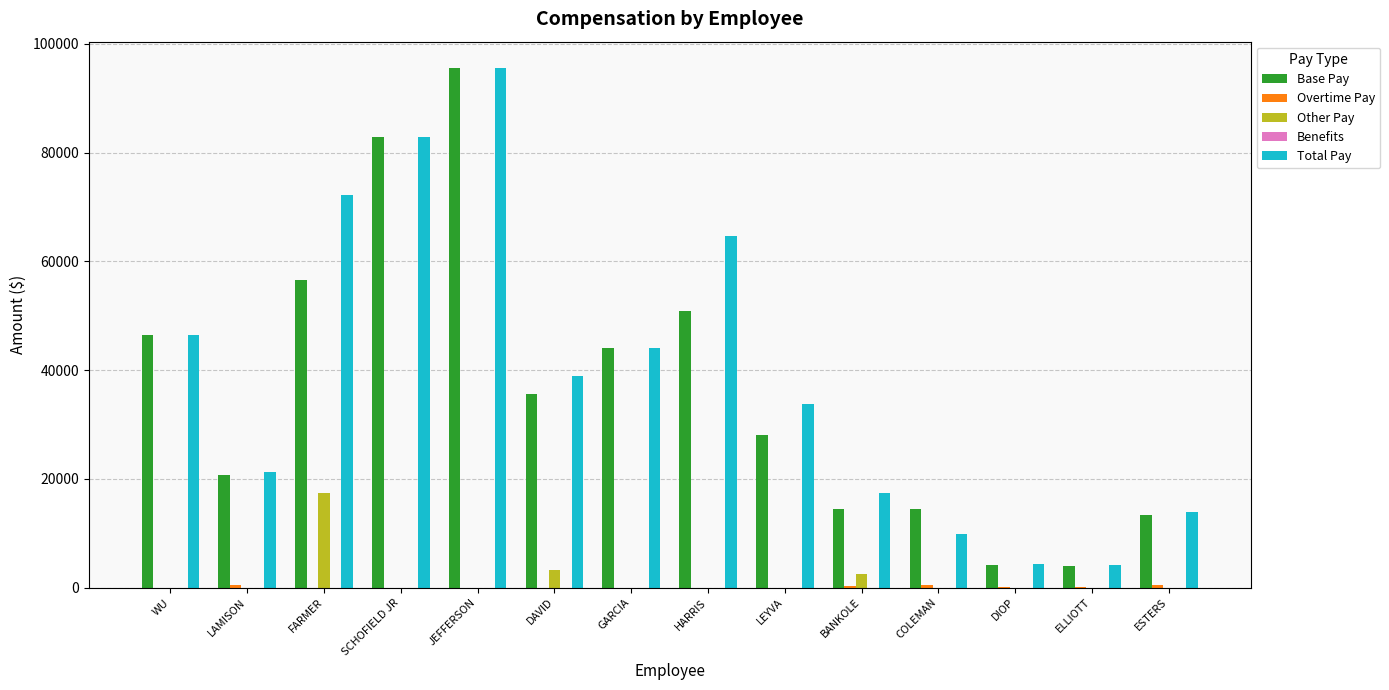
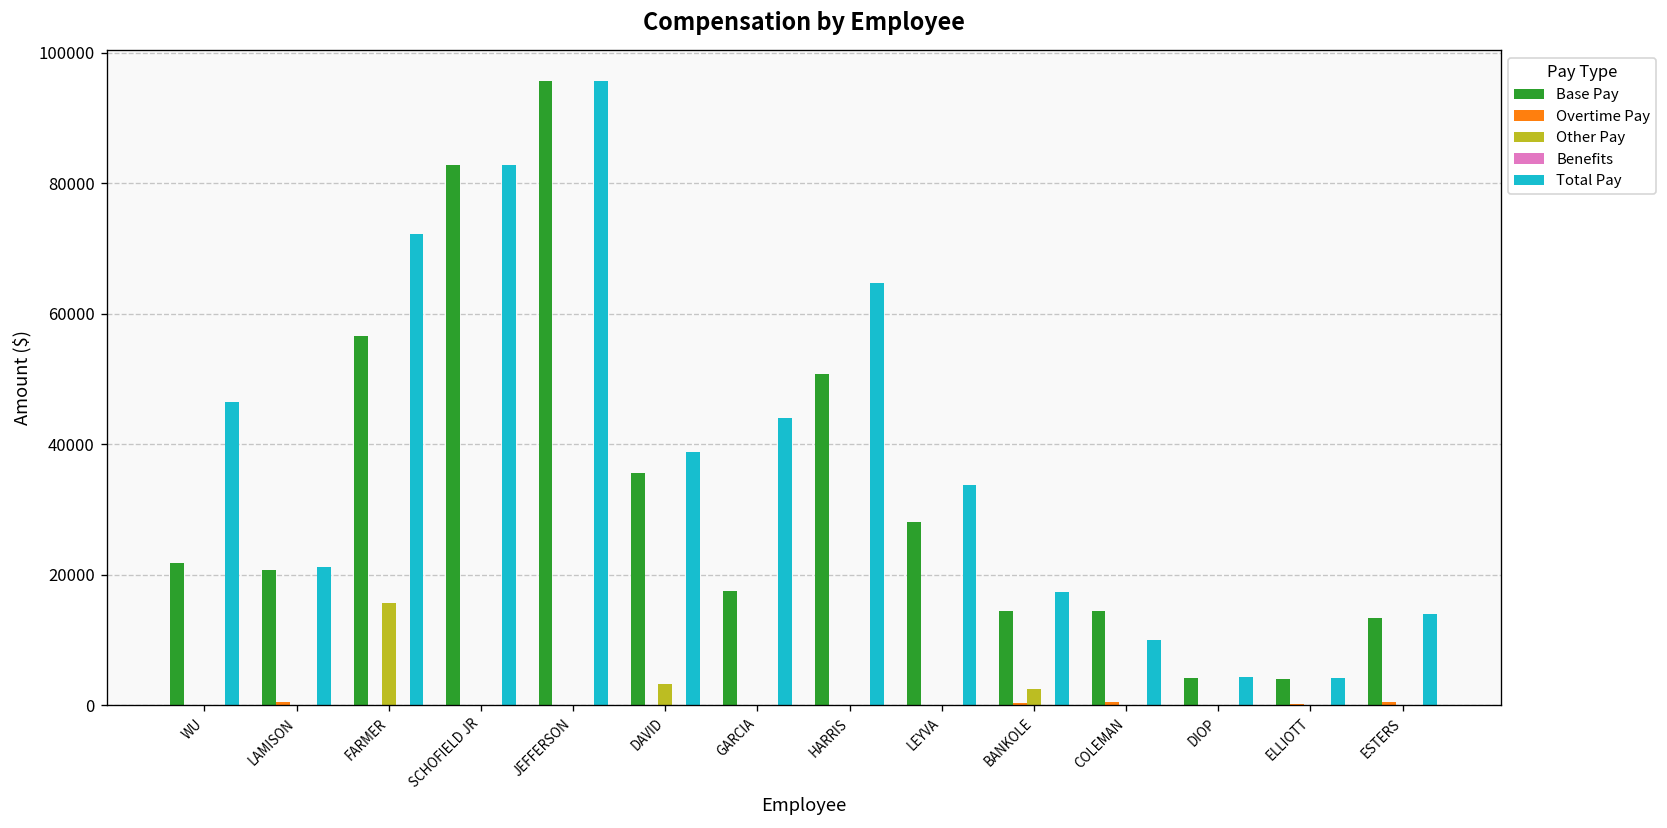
  {
    "Base Pay": {
-     "WU": 46000,
+     "WU": 22000,
      "LAMISON": 21000,
      "FARMER": 57000,
      "SCHOFIELD JR": 83000,
      "JEFFERSON": 96000,
      "DAVID": 36000,
-     "GARCIA": 44000,
+     "GARCIA": 17000,
      "HARRIS": 51000,
      "LEYVA": 28000,
      "BANKOLE": 14000,
      "COLEMAN": 14000,
      "DIOP": 4000,
      "ELLIOTT": 4000,
      "ESTERS": 13000
    },
    "Overtime Pay": {
      "WU": 0,
      "LAMISON": 1000,
      "FARMER": 0,
      "SCHOFIELD JR": 0,
      "JEFFERSON": 0,
      "DAVID": 0,
      "GARCIA": 0,
      "HARRIS": 0,
      "LEYVA": 0,
      "COLEMAN": 0,
      "ESTERS": 1000
    },
    "Other Pay": {
      "WU": 0,
      "LAMISON": 0,
-     "FARMER": 17000,
+     "FARMER": 16000,
      "SCHOFIELD JR": 0,
      "JEFFERSON": 0,
      "DAVID": 3000,
      "GARCIA": 0,
      "HARRIS": 0,
      "LEYVA": 0,
      "BANKOLE": 3000,
      "COLEMAN": 0,
      "DIOP": 0,
      "ELLIOTT": 0,
      "ESTERS": 0
    },
    "Benefits": {
      "WU": 0,
      "LAMISON": 0,
      "FARMER": 0,
      "SCHOFIELD JR": 0,
      "JEFFERSON": 0,
      "DAVID": 0,
      "GARCIA": 0,
      "HARRIS": 0,
      "LEYVA": 0,
      "BANKOLE": 0,
      "COLEMAN": 0,
      "DIOP": 0,
      "ELLIOTT": 0,
      "ESTERS": 0
    },
    "Total Pay": {
      "WU": 46000,
      "LAMISON": 21000,
      "FARMER": 72000,
      "SCHOFIELD JR": 83000,
      "JEFFERSON": 96000,
      "DAVID": 39000,
      "GARCIA": 44000,
      "HARRIS": 65000,
      "LEYVA": 34000,
      "BANKOLE": 17000,
      "COLEMAN": 10000,
      "DIOP": 4000,
      "ELLIOTT": 4000,
      "ESTERS": 14000
    }
  }
